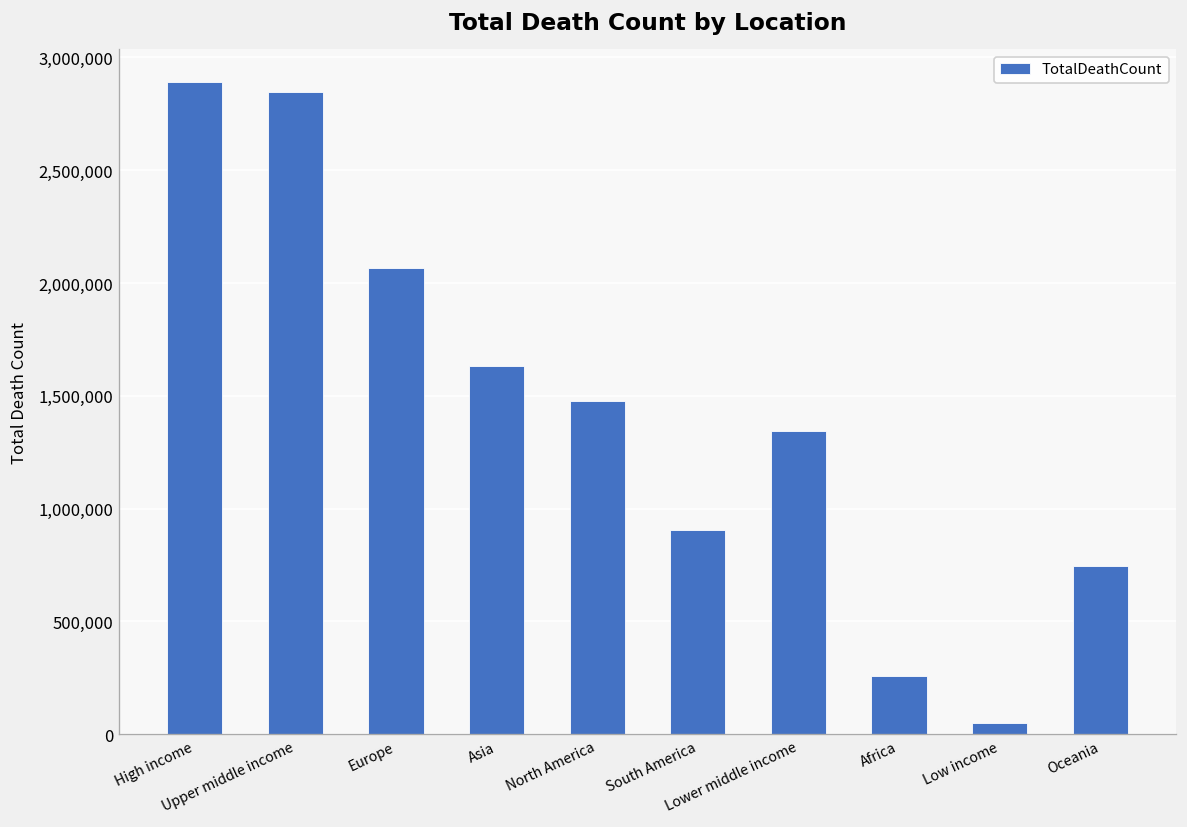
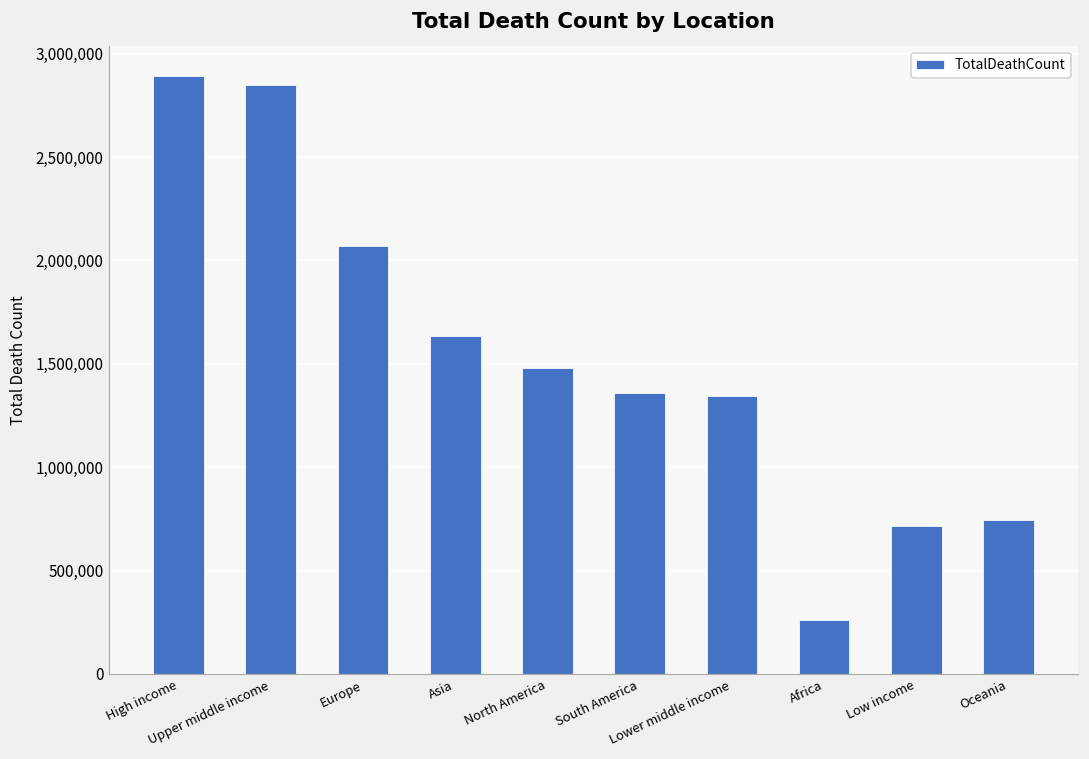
  {
    "High income": "2,890,000",
    "Upper middle income": "2,850,000",
    "Europe": "2,070,000",
    "Asia": "1,630,000",
    "North America": "1,480,000",
-   "South America": "900,000",
+   "South America": "1,360,000",
    "Lower middle income": "1,340,000",
    "Africa": "260,000",
-   "Low income": "50,000",
+   "Low income": "720,000",
    "Oceania": "750,000"
  }
